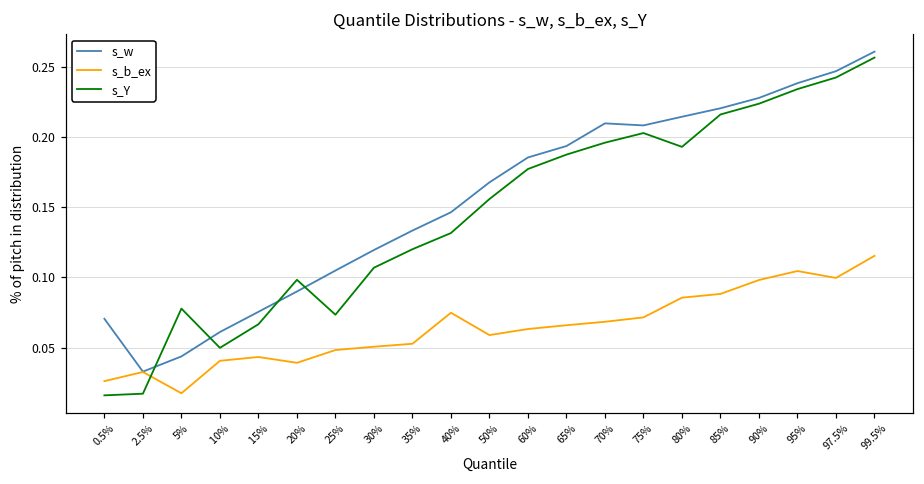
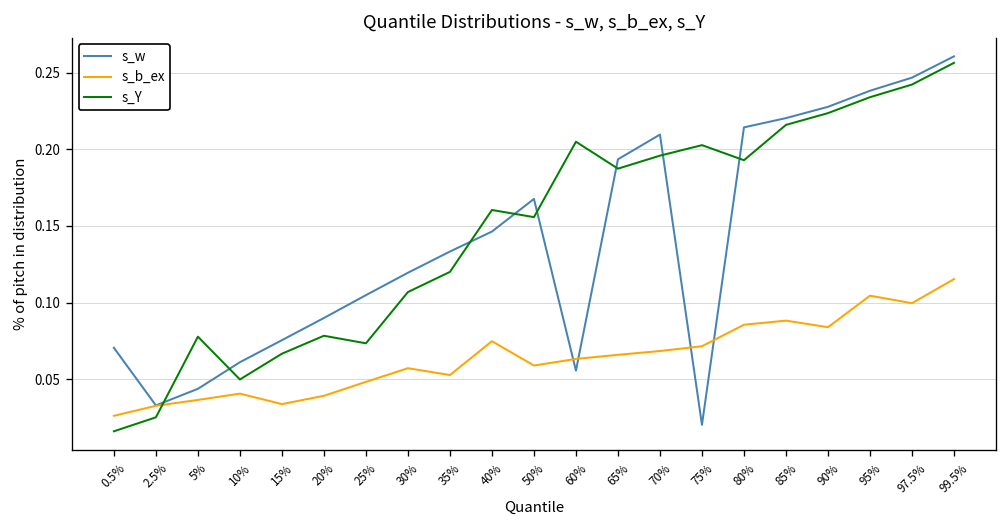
  {
    "s_w": {
      "0.5%": 0.071,
      "5%": 0.044,
      "10%": 0.061,
      "15%": 0.076,
      "20%": 0.090,
      "25%": 0.105,
      "30%": 0.120,
      "35%": 0.133,
      "40%": 0.146,
      "50%": 0.168,
-     "60%": 0.185,
+     "60%": 0.056,
      "65%": 0.193,
      "70%": 0.210,
-     "75%": 0.208,
+     "75%": 0.020,
      "80%": 0.214,
      "85%": 0.220,
      "90%": 0.228,
      "95%": 0.238,
      "97.5%": 0.247,
      "99.5%": 0.261
    },
    "s_b_ex": {
      "0.5%": 0.026,
-     "5%": 0.018,
+     "5%": 0.037,
      "10%": 0.041,
-     "15%": 0.043,
+     "15%": 0.034,
      "20%": 0.039,
      "25%": 0.048,
-     "30%": 0.051,
+     "30%": 0.057,
      "35%": 0.053,
      "40%": 0.075,
      "50%": 0.059,
      "60%": 0.063,
      "65%": 0.066,
      "70%": 0.068,
      "75%": 0.072,
      "80%": 0.086,
      "85%": 0.088,
-     "90%": 0.098,
+     "90%": 0.084,
      "95%": 0.105,
      "97.5%": 0.100,
      "99.5%": 0.115
    },
    "s_Y": {
      "0.5%": 0.016,
-     "2.5%": 0.017,
+     "2.5%": 0.025,
      "5%": 0.078,
      "10%": 0.050,
      "15%": 0.067,
-     "20%": 0.098,
+     "20%": 0.078,
      "25%": 0.074,
      "30%": 0.107,
      "35%": 0.120,
-     "40%": 0.132,
+     "40%": 0.160,
      "50%": 0.156,
-     "60%": 0.177,
+     "60%": 0.205,
      "65%": 0.187,
      "70%": 0.196,
      "75%": 0.203,
      "80%": 0.193,
      "85%": 0.216,
      "90%": 0.224,
      "95%": 0.234,
      "97.5%": 0.242,
      "99.5%": 0.256
    }
  }
